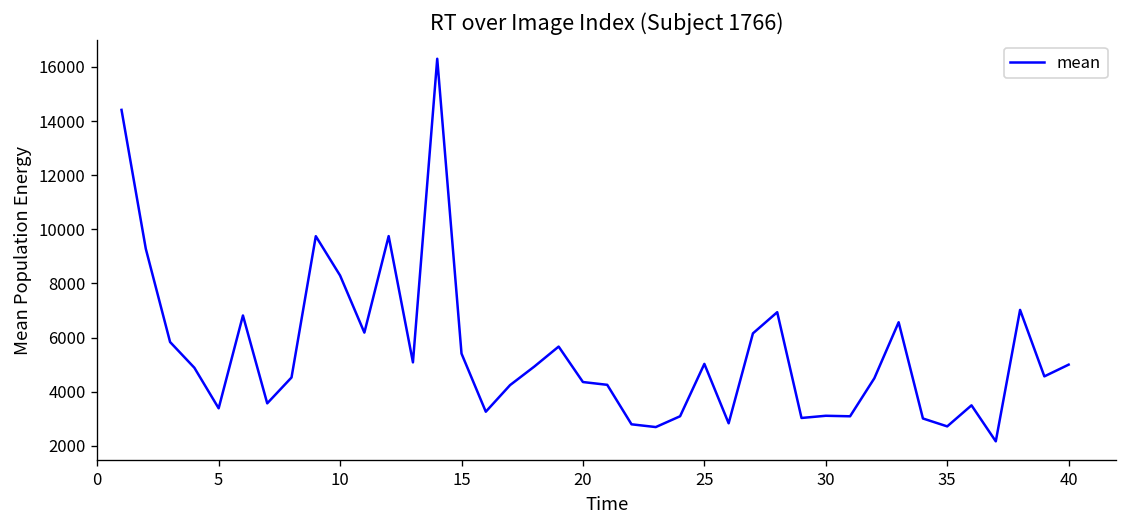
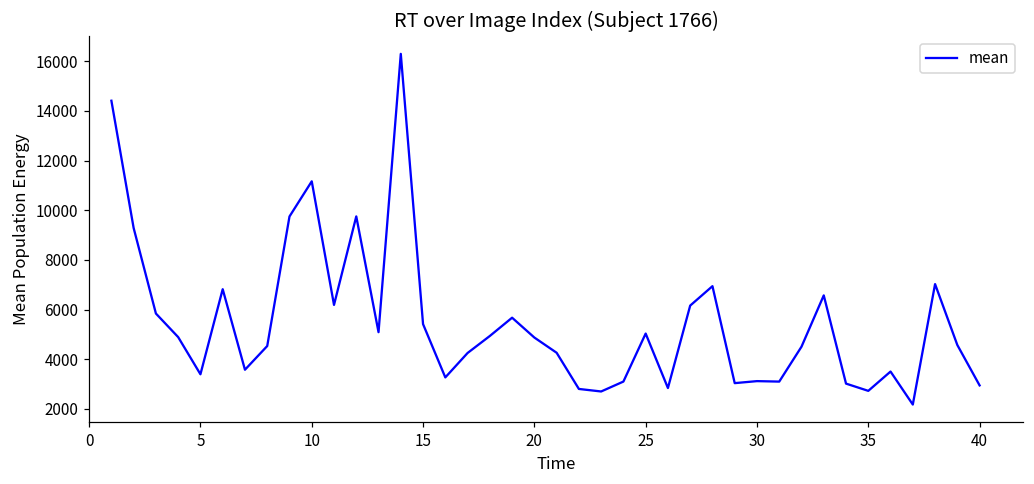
  {
    "5": 3400,
-   "10": 8300,
+   "10": 11200,
    "15": 5400,
-   "20": 4400,
+   "20": 4900,
    "25": 5000,
    "30": 3100,
    "35": 2700,
-   "40": 5000
+   "40": 2900
  }
